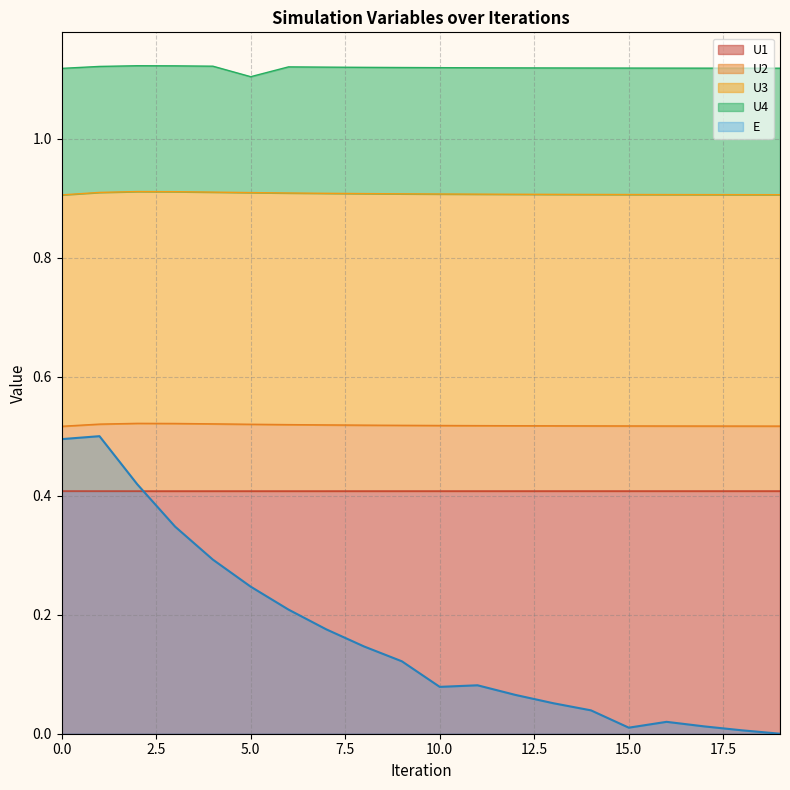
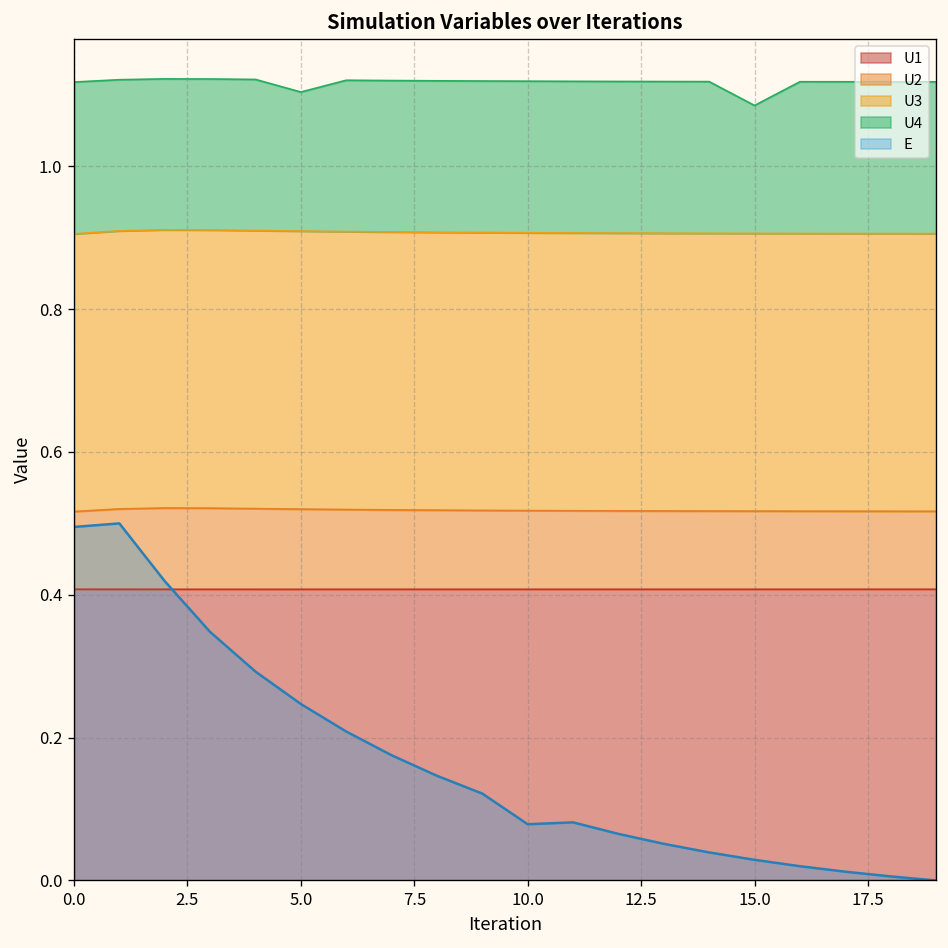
  {
    "U4": {
      "0.0": 0.21,
      "5.0": 0.19,
      "10.0": 0.21,
-     "15.0": 0.21
+     "15.0": 0.18
    },
    "E": {
      "0.0": 0.50,
      "5.0": 0.25,
      "10.0": 0.08,
-     "15.0": 0.01
+     "15.0": 0.03
    }
  }
